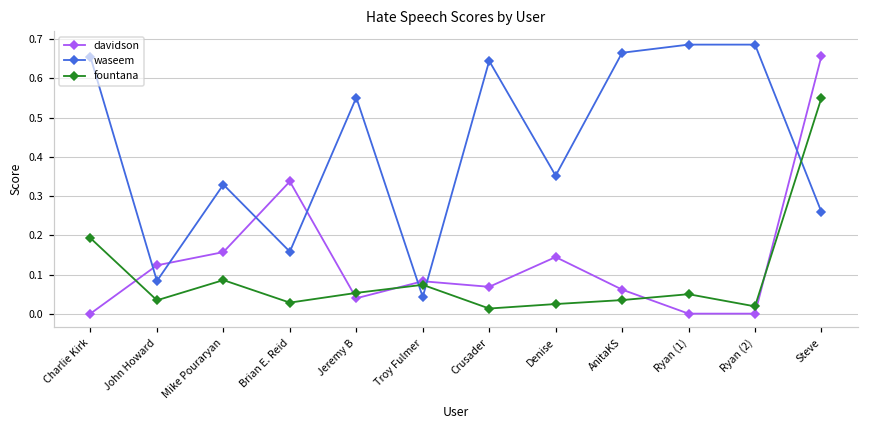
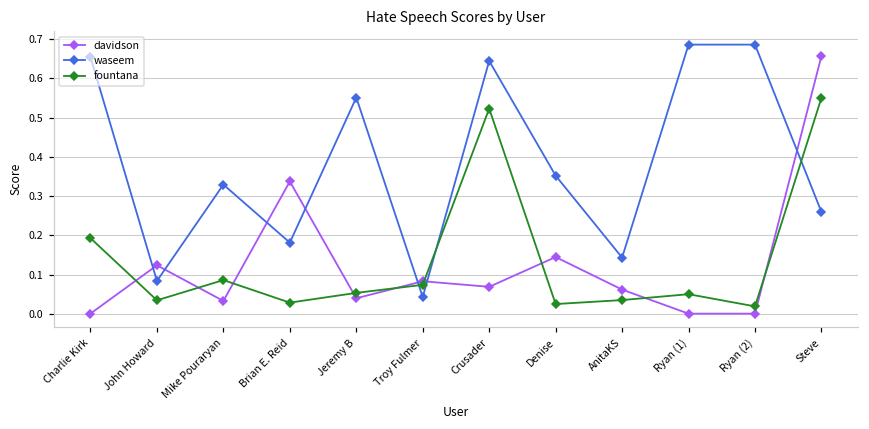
  {
    "davidson": {
      "Charlie Kirk": 0.00,
      "John Howard": 0.12,
-     "Mike Pouraryan": 0.16,
+     "Mike Pouraryan": 0.03,
      "Brian E. Reid": 0.34,
      "Jeremy B": 0.04,
      "Troy Fulmer": 0.08,
      "Crusader": 0.07,
      "Denise": 0.14,
      "AnitaKS": 0.06,
      "Ryan (1)": 0.00,
      "Ryan (2)": 0.00,
      "Steve": 0.66
    },
    "waseem": {
      "John Howard": 0.08,
      "Mike Pouraryan": 0.33,
-     "Brian E. Reid": 0.16,
+     "Brian E. Reid": 0.18,
      "Jeremy B": 0.55,
      "Troy Fulmer": 0.04,
      "Crusader": 0.64,
      "Denise": 0.35,
-     "AnitaKS": 0.67,
+     "AnitaKS": 0.14,
      "Ryan (1)": 0.69,
      "Ryan (2)": 0.69,
      "Steve": 0.26
    },
    "fountana": {
      "Charlie Kirk": 0.19,
      "John Howard": 0.03,
      "Mike Pouraryan": 0.09,
      "Brian E. Reid": 0.03,
      "Jeremy B": 0.05,
      "Troy Fulmer": 0.07,
-     "Crusader": 0.01,
+     "Crusader": 0.52,
      "Denise": 0.03,
      "AnitaKS": 0.04,
      "Ryan (1)": 0.05,
      "Ryan (2)": 0.02,
      "Steve": 0.55
    }
  }
